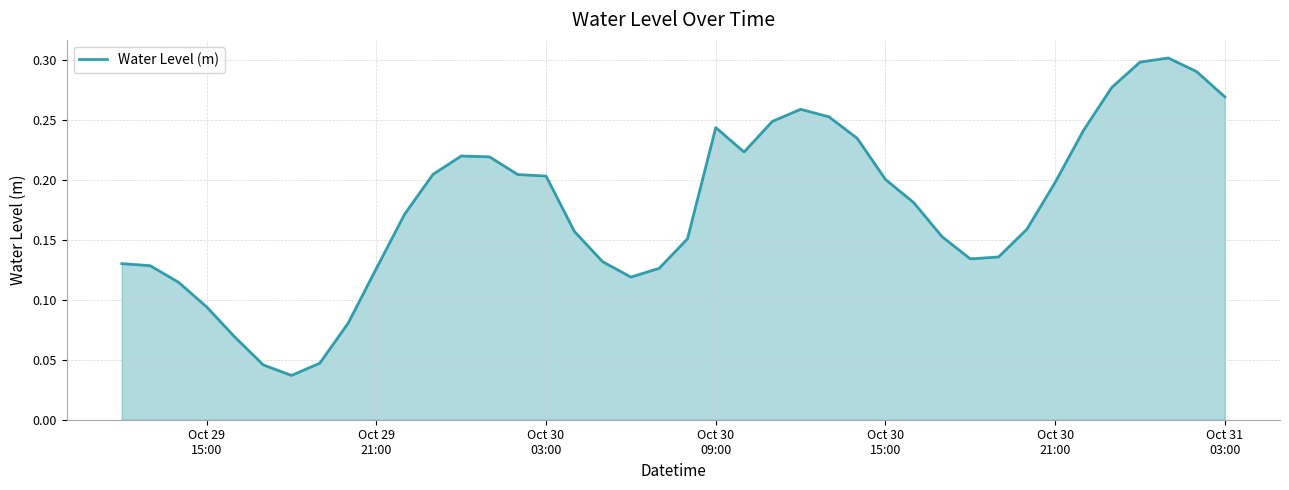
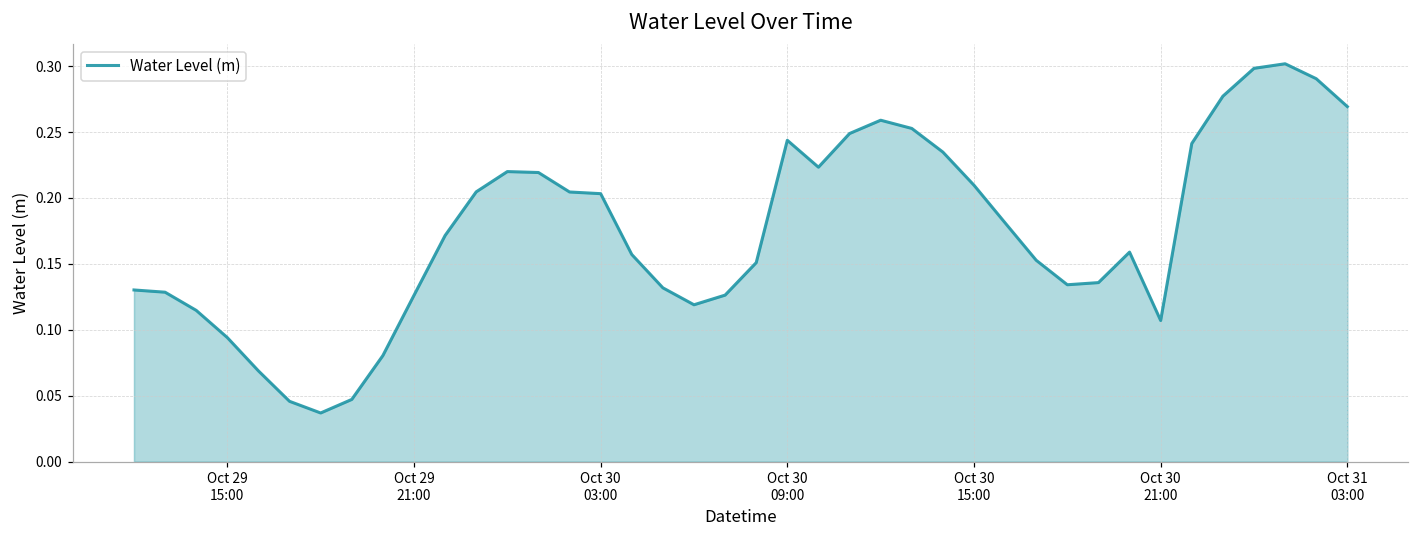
  {
    "Oct 29 15:00": 0.094,
    "Oct 29 21:00": 0.126,
    "Oct 30 03:00": 0.203,
    "Oct 30 09:00": 0.244,
-   "Oct 30 15:00": 0.200,
-   "Oct 30 21:00": 0.198,
+   "Oct 30 15:00": 0.210,
+   "Oct 30 21:00": 0.107,
    "Oct 31 03:00": 0.269
  }
